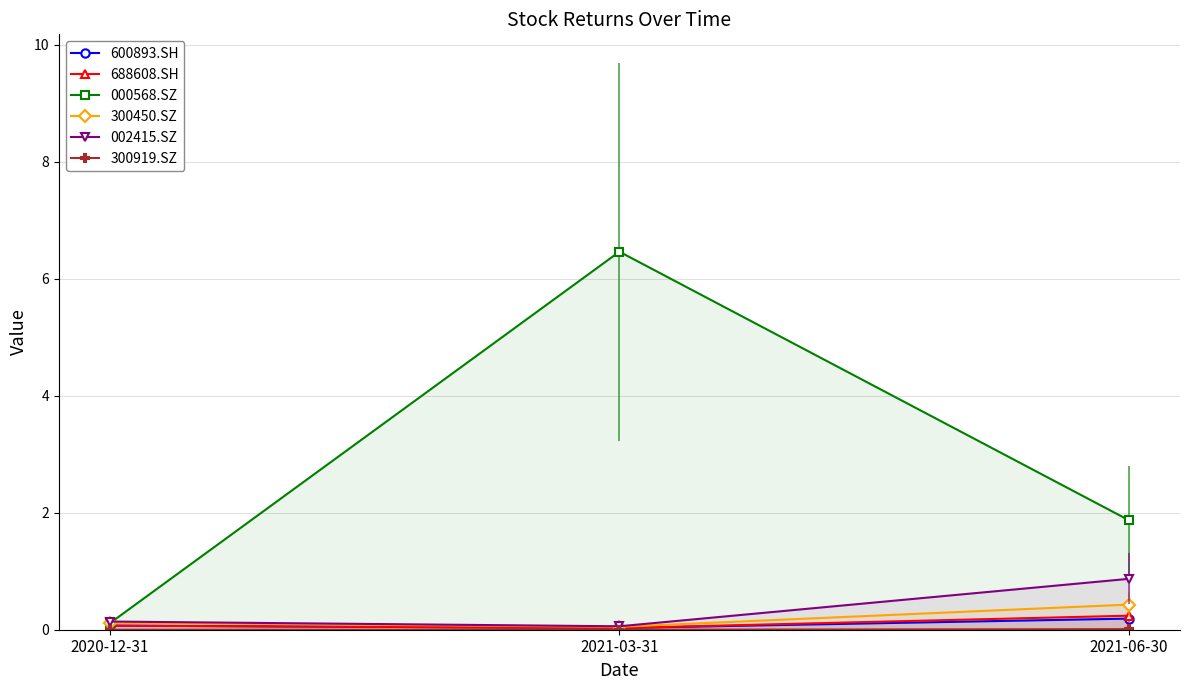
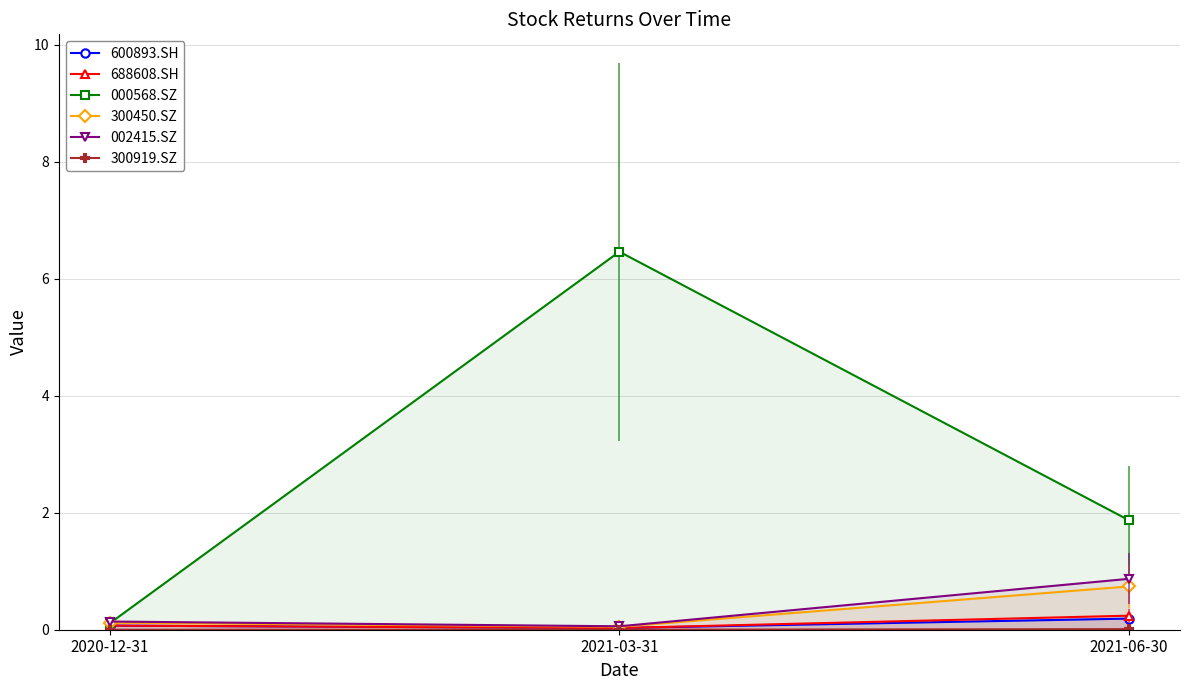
  {
    "600893.SH": {
      "2021-06-30": 0.2
    },
    "688608.SH": {
      "2021-06-30": 0.2
    },
    "000568.SZ": {
      "2021-03-31": 6.5,
      "2021-06-30": 1.9
    },
    "300450.SZ": {
-     "2021-06-30": 0.4
+     "2021-06-30": 0.7
    },
    "002415.SZ": {
      "2021-06-30": 0.9
    },
    "300919.SZ": {
      "2020-12-31": 0.0,
      "2021-06-30": 0.0
    }
  }
